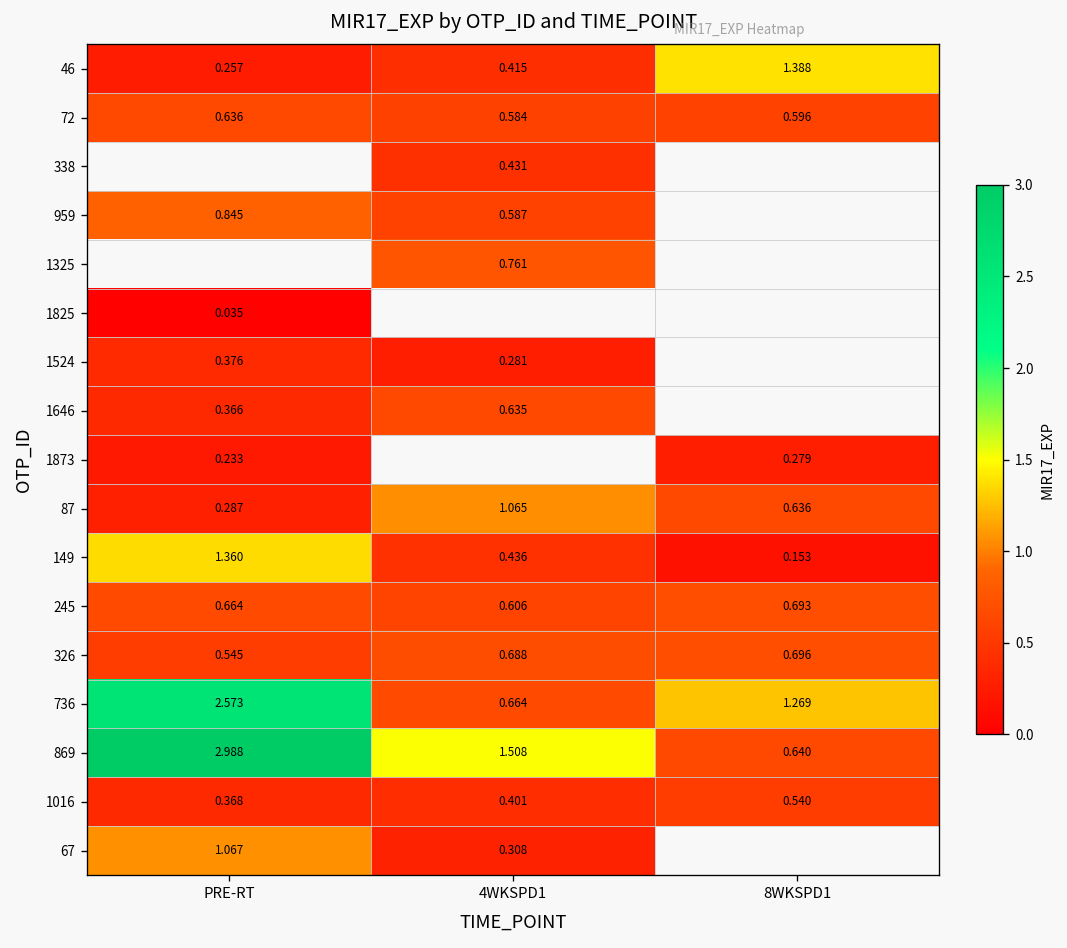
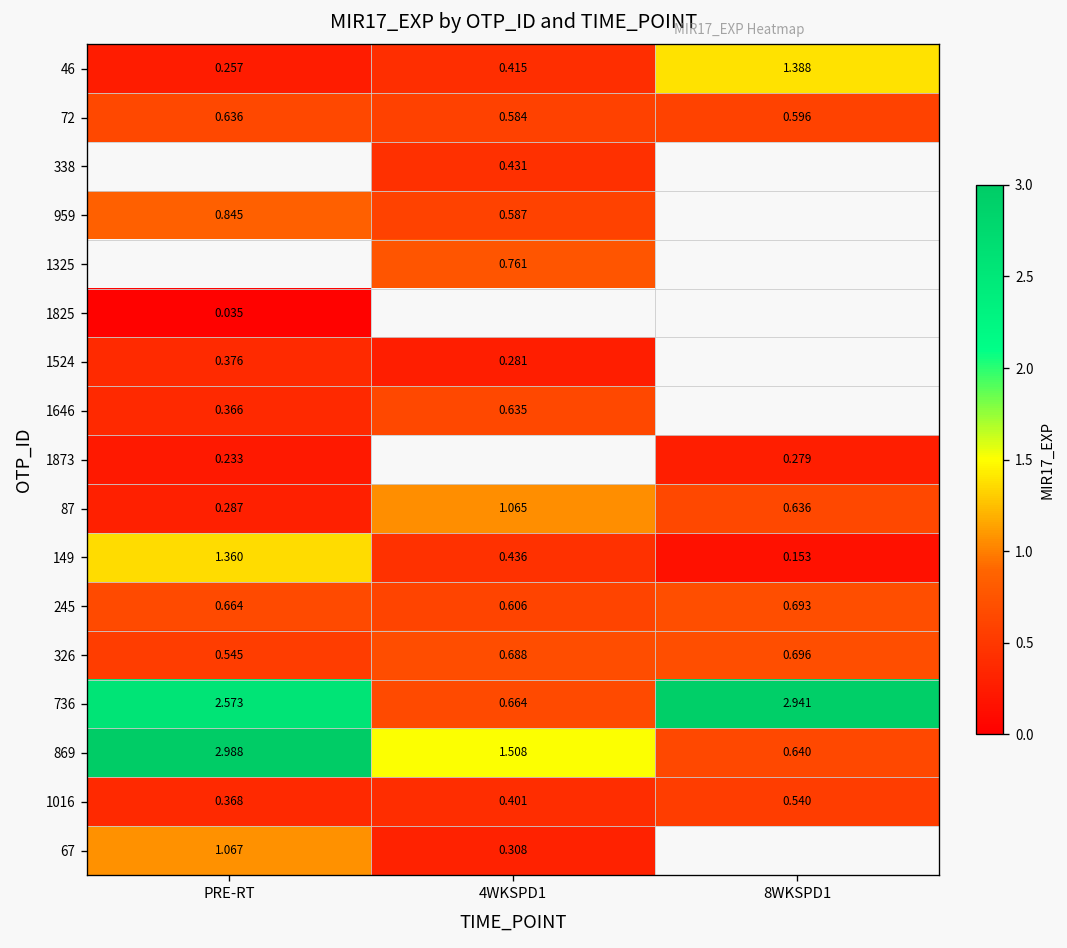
  {
    "46": {
      "PRE-RT": 0.257,
      "4WKSPD1": 0.415,
      "8WKSPD1": 1.388
    },
    "72": {
      "PRE-RT": 0.636,
      "4WKSPD1": 0.584,
      "8WKSPD1": 0.596
    },
    "338": {
      "4WKSPD1": 0.431
    },
    "959": {
      "PRE-RT": 0.845,
      "4WKSPD1": 0.587
    },
    "1325": {
      "4WKSPD1": 0.761
    },
    "1825": {
      "PRE-RT": 0.035
    },
    "1524": {
      "PRE-RT": 0.376,
      "4WKSPD1": 0.281
    },
    "1646": {
      "PRE-RT": 0.366,
      "4WKSPD1": 0.635
    },
    "1873": {
      "PRE-RT": 0.233,
      "8WKSPD1": 0.279
    },
    "87": {
      "PRE-RT": 0.287,
      "4WKSPD1": 1.065,
      "8WKSPD1": 0.636
    },
    "149": {
      "PRE-RT": 1.360,
      "4WKSPD1": 0.436,
      "8WKSPD1": 0.153
    },
    "245": {
      "PRE-RT": 0.664,
      "4WKSPD1": 0.606,
      "8WKSPD1": 0.693
    },
    "326": {
      "PRE-RT": 0.545,
      "4WKSPD1": 0.688,
      "8WKSPD1": 0.696
    },
    "736": {
      "PRE-RT": 2.573,
      "4WKSPD1": 0.664,
-     "8WKSPD1": 1.269
+     "8WKSPD1": 2.941
    },
    "869": {
      "PRE-RT": 2.988,
      "4WKSPD1": 1.508,
      "8WKSPD1": 0.640
    },
    "1016": {
      "PRE-RT": 0.368,
      "4WKSPD1": 0.401,
      "8WKSPD1": 0.540
    },
    "67": {
      "PRE-RT": 1.067,
      "4WKSPD1": 0.308
    }
  }
